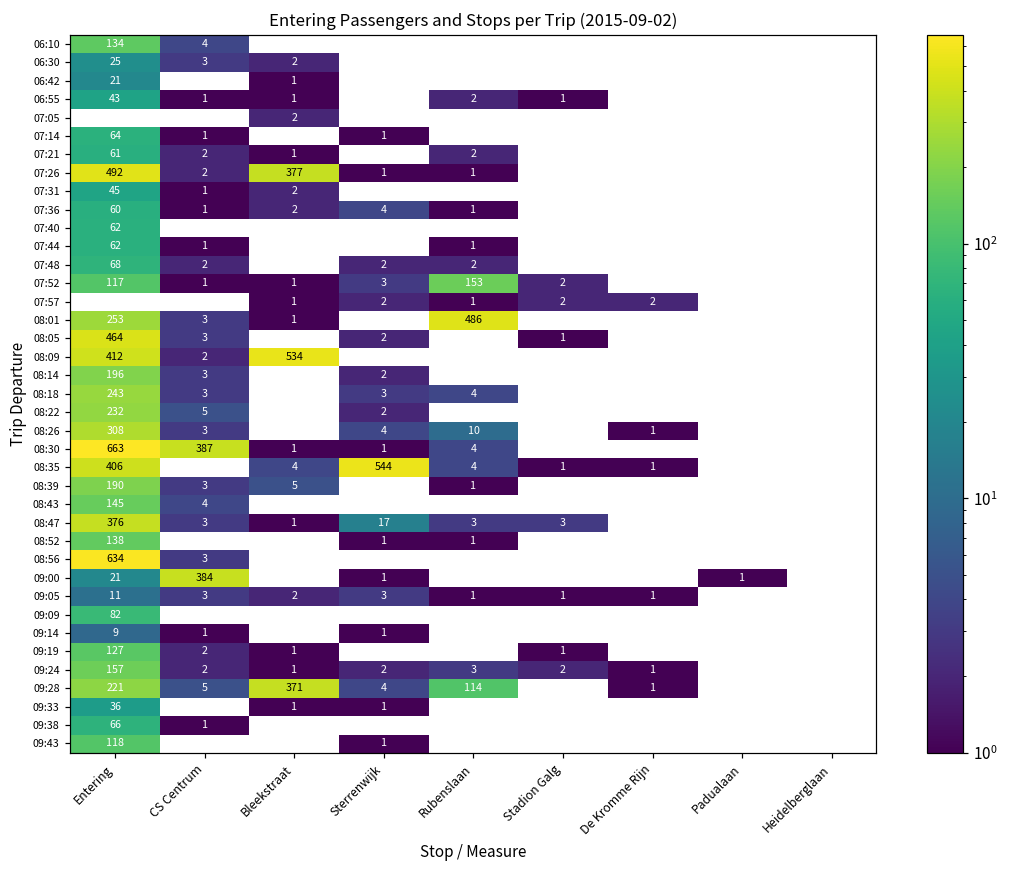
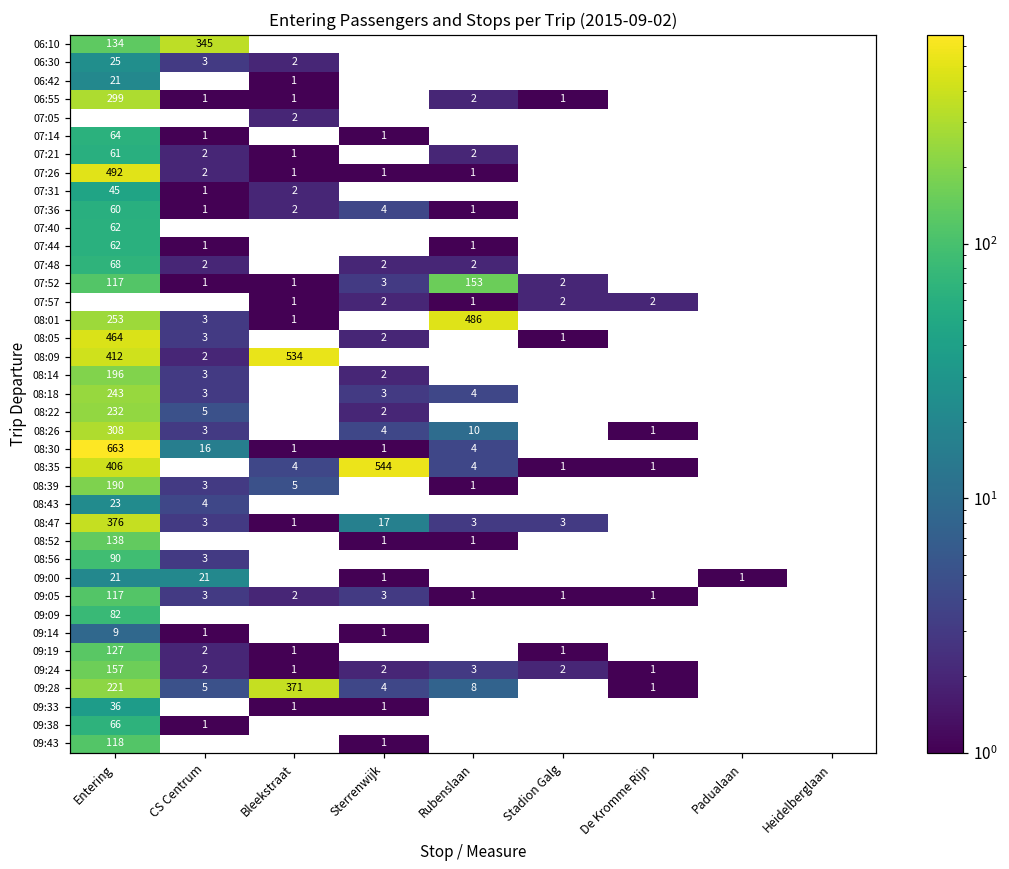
  {
    "06:10": {
      "Entering": 134,
-     "CS Centrum": 4
+     "CS Centrum": 345
    },
    "06:30": {
      "Entering": 25,
      "CS Centrum": 3,
      "Bleekstraat": 2
    },
    "06:42": {
      "Entering": 21,
      "Bleekstraat": 1
    },
    "06:55": {
-     "Entering": 43,
+     "Entering": 299,
      "CS Centrum": 1,
      "Bleekstraat": 1,
      "Rubenslaan": 2,
      "Stadion Galg": 1
    },
    "07:05": {
      "Bleekstraat": 2
    },
    "07:14": {
      "Entering": 64,
      "CS Centrum": 1,
      "Sterrenwijk": 1
    },
    "07:21": {
      "Entering": 61,
      "CS Centrum": 2,
      "Bleekstraat": 1,
      "Rubenslaan": 2
    },
    "07:26": {
      "Entering": 492,
      "CS Centrum": 2,
-     "Bleekstraat": 377,
+     "Bleekstraat": 1,
      "Sterrenwijk": 1,
      "Rubenslaan": 1
    },
    "07:31": {
      "Entering": 45,
      "CS Centrum": 1,
      "Bleekstraat": 2
    },
    "07:36": {
      "Entering": 60,
      "CS Centrum": 1,
      "Bleekstraat": 2,
      "Sterrenwijk": 4,
      "Rubenslaan": 1
    },
    "07:40": {
      "Entering": 62
    },
    "07:44": {
      "Entering": 62,
      "CS Centrum": 1,
      "Rubenslaan": 1
    },
    "07:48": {
      "Entering": 68,
      "CS Centrum": 2,
      "Sterrenwijk": 2,
      "Rubenslaan": 2
    },
    "07:52": {
      "Entering": 117,
      "CS Centrum": 1,
      "Bleekstraat": 1,
      "Sterrenwijk": 3,
      "Rubenslaan": 153,
      "Stadion Galg": 2
    },
    "07:57": {
      "Bleekstraat": 1,
      "Sterrenwijk": 2,
      "Rubenslaan": 1,
      "Stadion Galg": 2,
      "De Kromme Rijn": 2
    },
    "08:01": {
      "Entering": 253,
      "CS Centrum": 3,
      "Bleekstraat": 1,
      "Rubenslaan": 486
    },
    "08:05": {
      "Entering": 464,
      "CS Centrum": 3,
      "Sterrenwijk": 2,
      "Stadion Galg": 1
    },
    "08:09": {
      "Entering": 412,
      "CS Centrum": 2,
      "Bleekstraat": 534
    },
    "08:14": {
      "Entering": 196,
      "CS Centrum": 3,
      "Sterrenwijk": 2
    },
    "08:18": {
      "Entering": 243,
      "CS Centrum": 3,
      "Sterrenwijk": 3,
      "Rubenslaan": 4
    },
    "08:22": {
      "Entering": 232,
      "CS Centrum": 5,
      "Sterrenwijk": 2
    },
    "08:26": {
      "Entering": 308,
      "CS Centrum": 3,
      "Sterrenwijk": 4,
      "Rubenslaan": 10,
      "De Kromme Rijn": 1
    },
    "08:30": {
      "Entering": 663,
-     "CS Centrum": 387,
+     "CS Centrum": 16,
      "Bleekstraat": 1,
      "Sterrenwijk": 1,
      "Rubenslaan": 4
    },
    "08:35": {
      "Entering": 406,
      "Bleekstraat": 4,
      "Sterrenwijk": 544,
      "Rubenslaan": 4,
      "Stadion Galg": 1,
      "De Kromme Rijn": 1
    },
    "08:39": {
      "Entering": 190,
      "CS Centrum": 3,
      "Bleekstraat": 5,
      "Rubenslaan": 1
    },
    "08:43": {
-     "Entering": 145,
+     "Entering": 23,
      "CS Centrum": 4
    },
    "08:47": {
      "Entering": 376,
      "CS Centrum": 3,
      "Bleekstraat": 1,
      "Sterrenwijk": 17,
      "Rubenslaan": 3,
      "Stadion Galg": 3
    },
    "08:52": {
      "Entering": 138,
      "Sterrenwijk": 1,
      "Rubenslaan": 1
    },
    "08:56": {
-     "Entering": 634,
+     "Entering": 90,
      "CS Centrum": 3
    },
    "09:00": {
      "Entering": 21,
-     "CS Centrum": 384,
+     "CS Centrum": 21,
      "Sterrenwijk": 1,
      "Padualaan": 1
    },
    "09:05": {
-     "Entering": 11,
+     "Entering": 117,
      "CS Centrum": 3,
      "Bleekstraat": 2,
      "Sterrenwijk": 3,
      "Rubenslaan": 1,
      "Stadion Galg": 1,
      "De Kromme Rijn": 1
    },
    "09:09": {
      "Entering": 82
    },
    "09:14": {
      "Entering": 9,
      "CS Centrum": 1,
      "Sterrenwijk": 1
    },
    "09:19": {
      "Entering": 127,
      "CS Centrum": 2,
      "Bleekstraat": 1,
      "Stadion Galg": 1
    },
    "09:24": {
      "Entering": 157,
      "CS Centrum": 2,
      "Bleekstraat": 1,
      "Sterrenwijk": 2,
      "Rubenslaan": 3,
      "Stadion Galg": 2,
      "De Kromme Rijn": 1
    },
    "09:28": {
      "Entering": 221,
      "CS Centrum": 5,
      "Bleekstraat": 371,
      "Sterrenwijk": 4,
-     "Rubenslaan": 114,
+     "Rubenslaan": 8,
      "De Kromme Rijn": 1
    },
    "09:33": {
      "Entering": 36,
      "Bleekstraat": 1,
      "Sterrenwijk": 1
    },
    "09:38": {
      "Entering": 66,
      "CS Centrum": 1
    },
    "09:43": {
      "Entering": 118,
      "Sterrenwijk": 1
    }
  }
